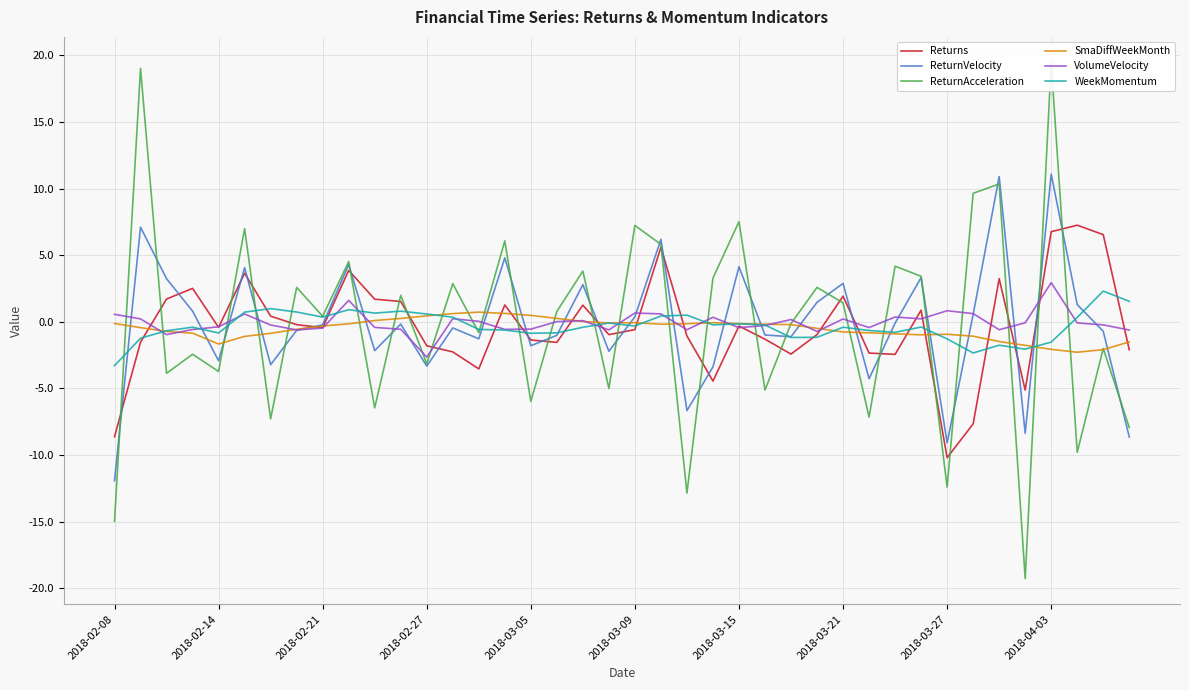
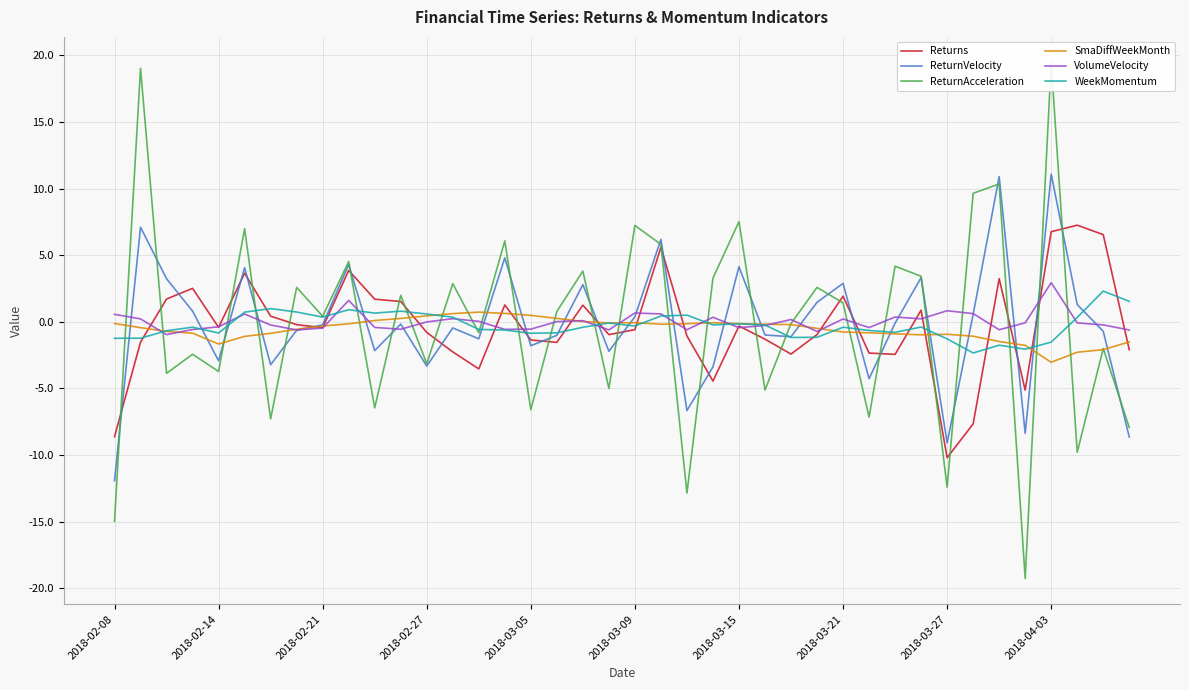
  {
    "Returns": {
      "2018-02-08": -8.6,
-     "2018-02-27": -1.8,
+     "2018-02-27": -0.8,
      "2018-03-05": -1.4,
      "2018-03-09": -0.6,
      "2018-03-21": 1.9,
      "2018-03-27": -10.2,
      "2018-04-03": 6.8
    },
    "ReturnVelocity": {
      "2018-02-08": -11.9,
      "2018-02-14": -2.9,
      "2018-03-05": -1.8,
      "2018-03-09": 0.4,
      "2018-03-15": 4.1,
      "2018-03-21": 2.9,
      "2018-03-27": -9.1,
      "2018-04-03": 11.1
    },
    "ReturnAcceleration": {
      "2018-02-08": -15.0,
      "2018-02-14": -3.7,
-     "2018-03-05": -6.0,
+     "2018-03-05": -6.6,
      "2018-03-09": 7.2,
      "2018-03-15": 7.5,
      "2018-03-21": 1.4,
      "2018-03-27": -12.4
    },
    "SmaDiffWeekMonth": {
      "2018-02-08": -0.1,
      "2018-02-14": -1.7,
      "2018-03-05": 0.5,
      "2018-03-09": -0.1,
      "2018-03-21": -0.8,
      "2018-03-27": -0.9,
-     "2018-04-03": -2.1
+     "2018-04-03": -3.0
    },
    "VolumeVelocity": {
      "2018-02-08": 0.6,
-     "2018-02-27": -2.6,
+     "2018-02-27": 0.0,
      "2018-03-05": -0.6,
      "2018-03-09": 0.7,
      "2018-03-21": 0.2,
      "2018-03-27": 0.8,
      "2018-04-03": 2.9
    },
    "WeekMomentum": {
-     "2018-02-08": -3.3,
+     "2018-02-08": -1.2,
      "2018-02-14": -0.8,
      "2018-03-05": -0.9,
      "2018-03-09": -0.3,
      "2018-03-21": -0.4,
      "2018-03-27": -1.3,
      "2018-04-03": -1.5
    }
  }
